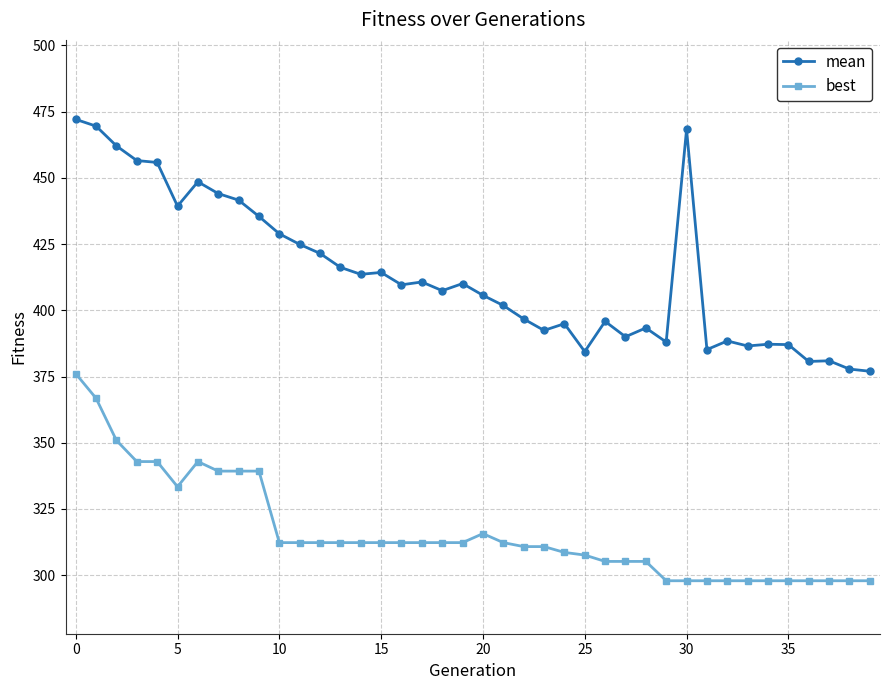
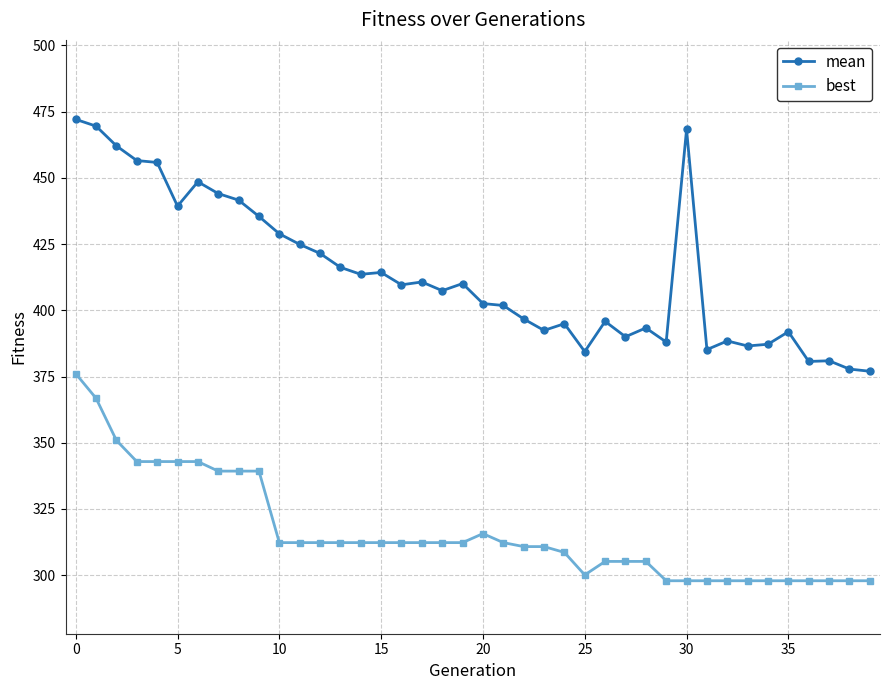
  {
    "mean": {
      "0": 472,
      "5": 439,
      "10": 429,
      "15": 414,
-     "20": 406,
+     "20": 403,
      "25": 384,
      "30": 468,
-     "35": 387
+     "35": 392
    },
    "best": {
      "0": 376,
-     "5": 333,
+     "5": 343,
      "10": 312,
      "15": 312,
      "20": 316,
-     "25": 308,
+     "25": 300,
      "30": 298,
      "35": 298
    }
  }
